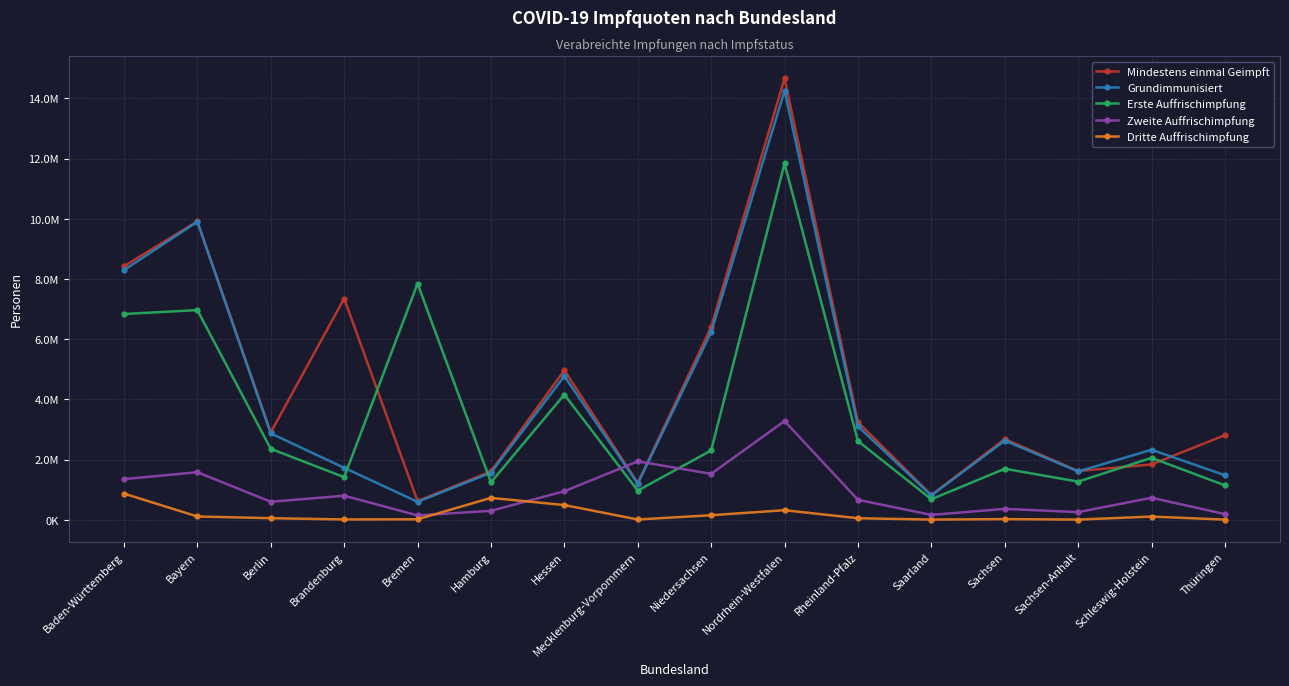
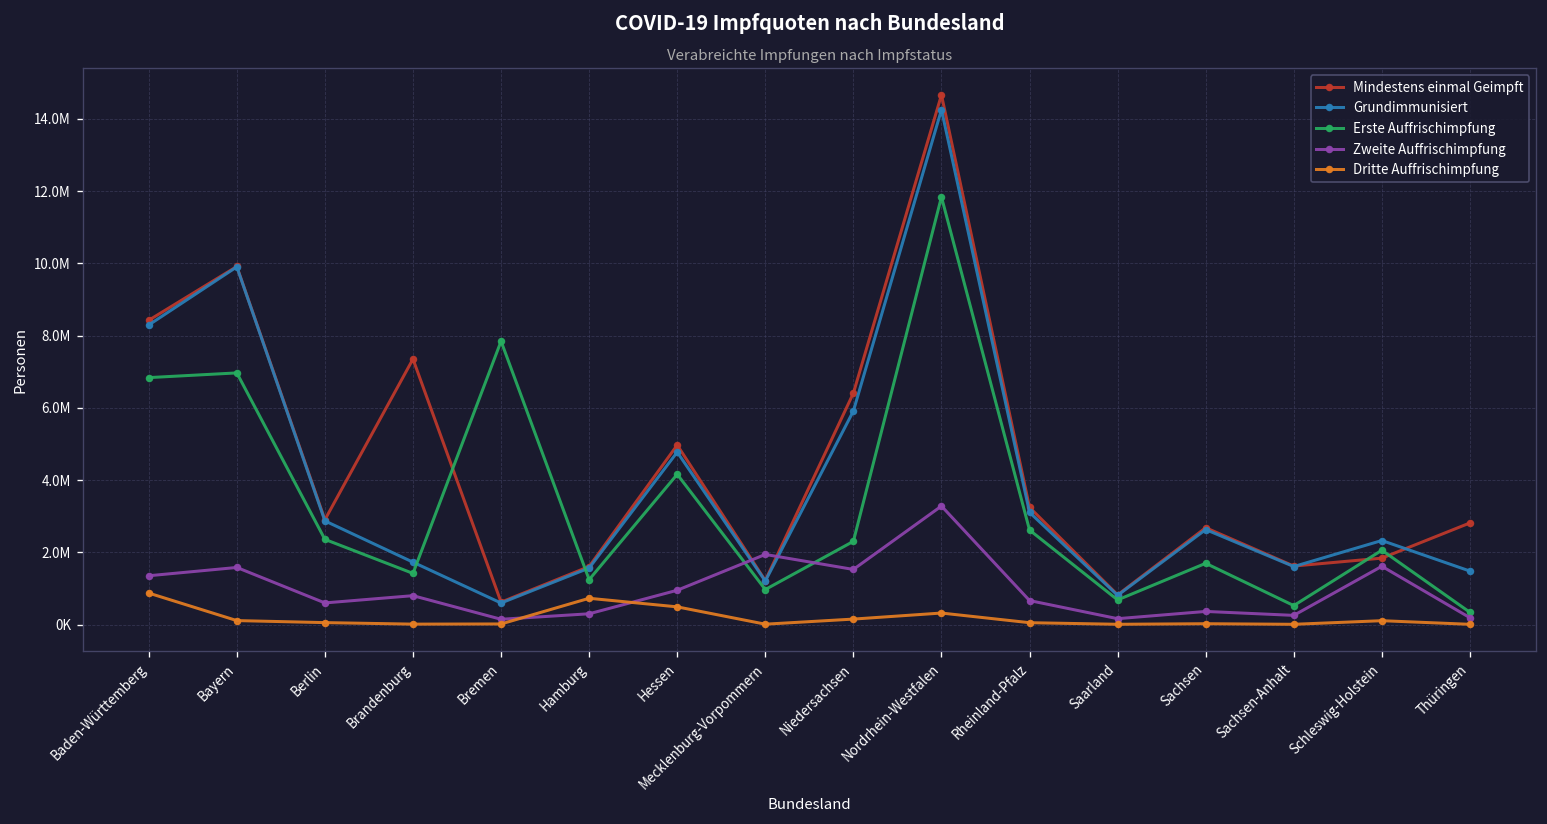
  {
    "Mindestens einmal Geimpft": {
      "Baden-Württemberg": 8400000,
      "Brandenburg": 7300000,
      "Hessen": 5000000,
      "Niedersachsen": 6400000,
      "Nordrhein-Westfalen": 14700000,
      "Rheinland-Pfalz": 3200000,
      "Schleswig-Holstein": 1800000,
      "Thüringen": 2800000
    },
    "Grundimmunisiert": {
      "Baden-Württemberg": 8300000,
      "Brandenburg": 1700000,
      "Hessen": 4800000,
-     "Niedersachsen": 6200000,
+     "Niedersachsen": 5900000,
      "Nordrhein-Westfalen": 14200000,
      "Rheinland-Pfalz": 3100000,
      "Schleswig-Holstein": 2300000,
      "Thüringen": 1500000
    },
    "Erste Auffrischimpfung": {
      "Baden-Württemberg": 6800000,
      "Bayern": 7000000,
      "Berlin": 2400000,
      "Brandenburg": 1400000,
      "Bremen": 7800000,
      "Hamburg": 1200000,
      "Hessen": 4200000,
      "Mecklenburg-Vorpommern": 1000000,
      "Niedersachsen": 2300000,
      "Nordrhein-Westfalen": 11800000,
      "Rheinland-Pfalz": 2600000,
      "Saarland": 700000,
      "Sachsen": 1700000,
-     "Sachsen-Anhalt": 1300000,
+     "Sachsen-Anhalt": 500000,
      "Schleswig-Holstein": 2100000,
-     "Thüringen": 1100000
+     "Thüringen": 300000
    },
    "Zweite Auffrischimpfung": {
      "Baden-Württemberg": 1400000,
      "Bayern": 1600000,
      "Berlin": 600000,
      "Brandenburg": 800000,
      "Bremen": 100000,
      "Hamburg": 300000,
      "Hessen": 1000000,
      "Mecklenburg-Vorpommern": 1900000,
      "Niedersachsen": 1500000,
      "Nordrhein-Westfalen": 3300000,
      "Rheinland-Pfalz": 700000,
      "Saarland": 200000,
      "Sachsen": 400000,
      "Sachsen-Anhalt": 300000,
-     "Schleswig-Holstein": 700000,
+     "Schleswig-Holstein": 1600000,
      "Thüringen": 200000
    },
    "Dritte Auffrischimpfung": {
      "Baden-Württemberg": 900000,
      "Bayern": 100000,
      "Berlin": 100000,
      "Brandenburg": 0,
      "Bremen": 0,
      "Hamburg": 700000,
      "Hessen": 500000,
      "Mecklenburg-Vorpommern": 0,
      "Niedersachsen": 200000,
      "Nordrhein-Westfalen": 300000,
      "Rheinland-Pfalz": 100000,
      "Saarland": 0,
      "Sachsen": 0,
      "Sachsen-Anhalt": 0,
      "Schleswig-Holstein": 100000,
      "Thüringen": 0
    }
  }
